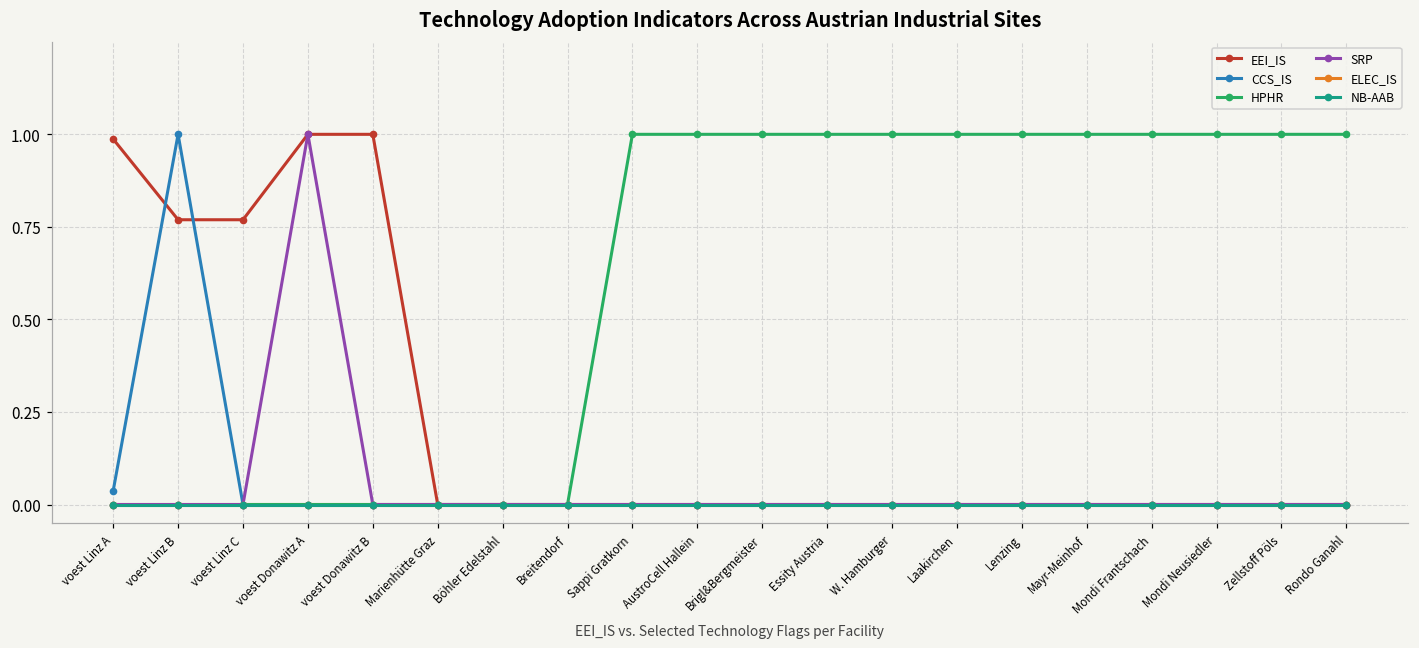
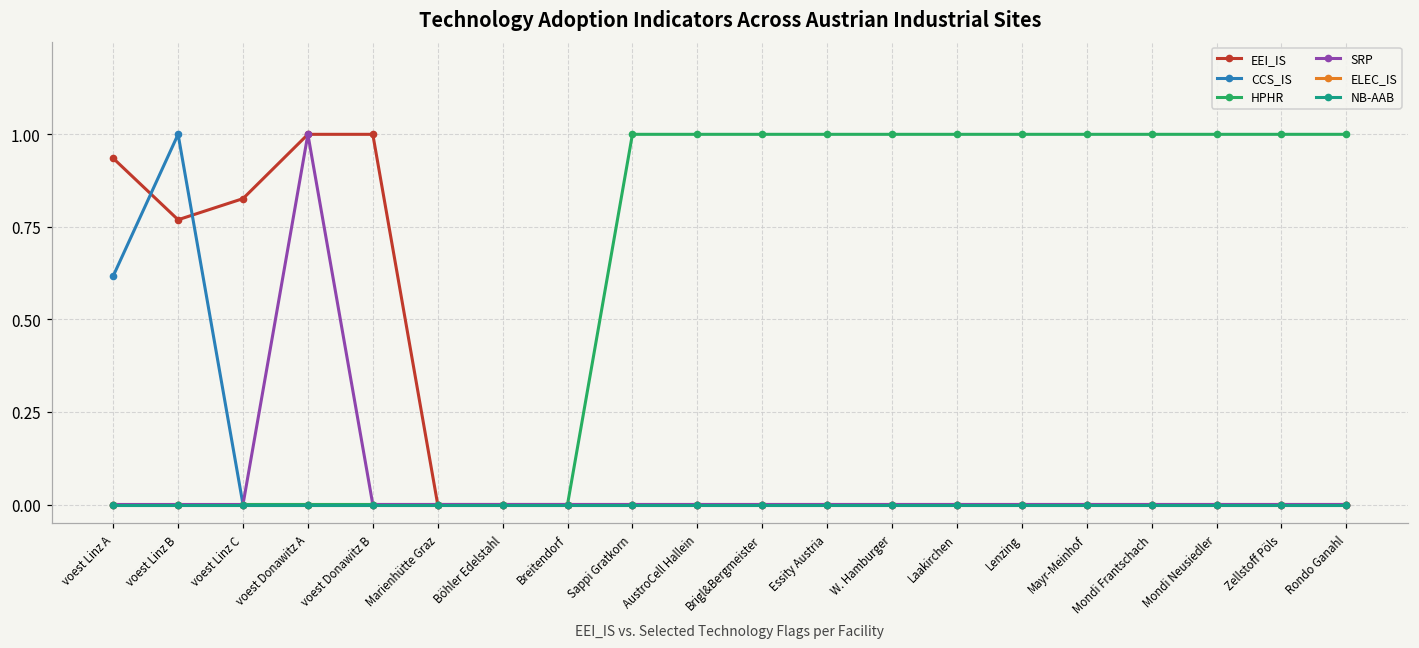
  {
    "EEI_IS": {
-     "voest Linz A": 0.99,
+     "voest Linz A": 0.94,
      "voest Linz B": 0.77,
-     "voest Linz C": 0.77,
+     "voest Linz C": 0.83,
      "voest Donawitz B": 1.00
    },
    "CCS_IS": {
-     "voest Linz A": 0.04,
+     "voest Linz A": 0.62,
      "voest Linz B": 1.00
    }
  }
